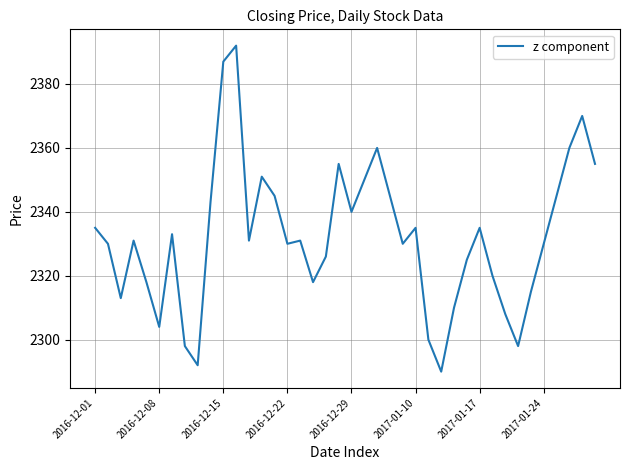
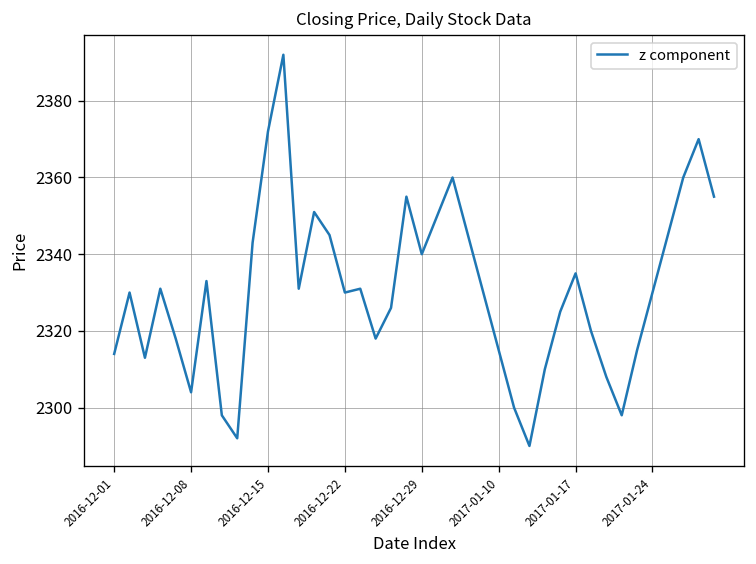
  {
-   "2016-12-01": 2335,
+   "2016-12-01": 2314,
    "2016-12-08": 2304,
-   "2016-12-15": 2387,
+   "2016-12-15": 2372,
    "2016-12-22": 2330,
    "2016-12-29": 2340,
-   "2017-01-10": 2335,
+   "2017-01-10": 2315,
    "2017-01-17": 2335,
    "2017-01-24": 2330
  }
